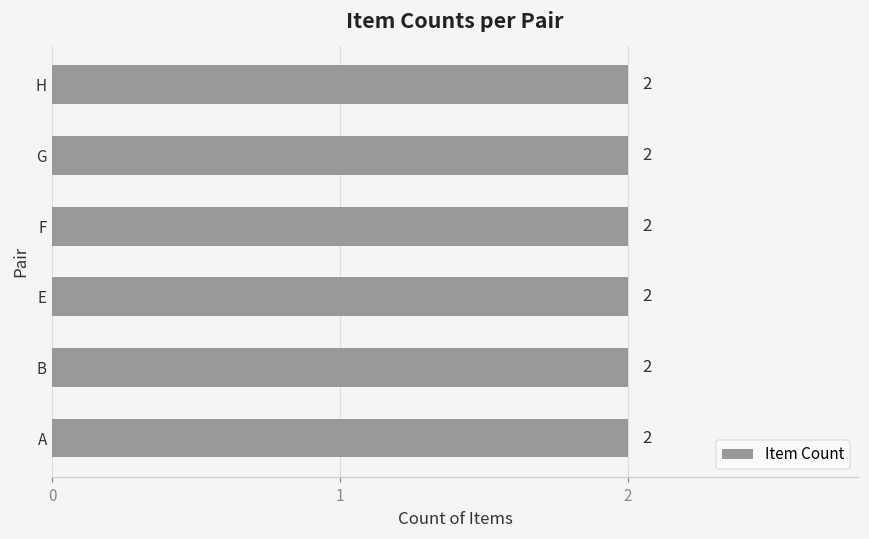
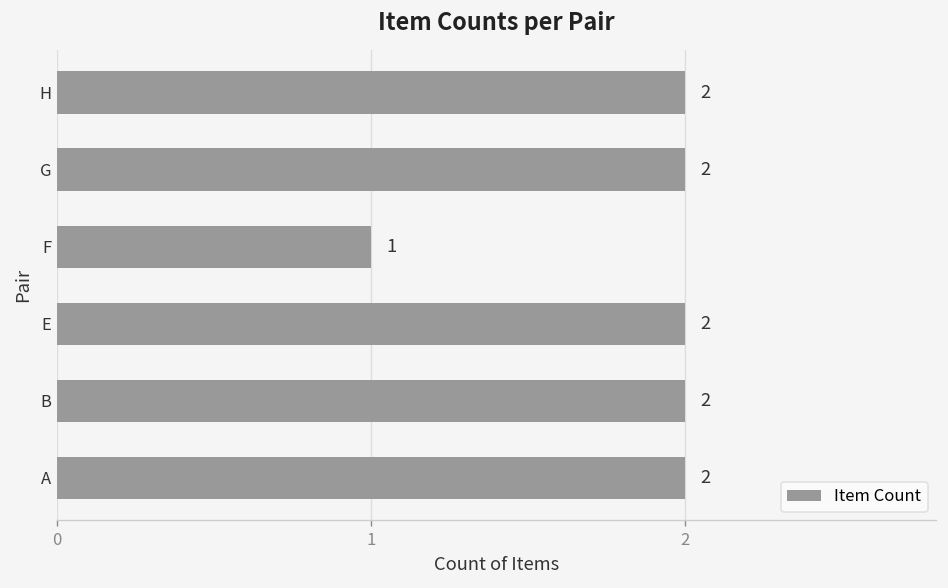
  {
    "H": 2,
    "G": 2,
-   "F": 2,
+   "F": 1,
    "E": 2,
    "B": 2,
    "A": 2
  }
